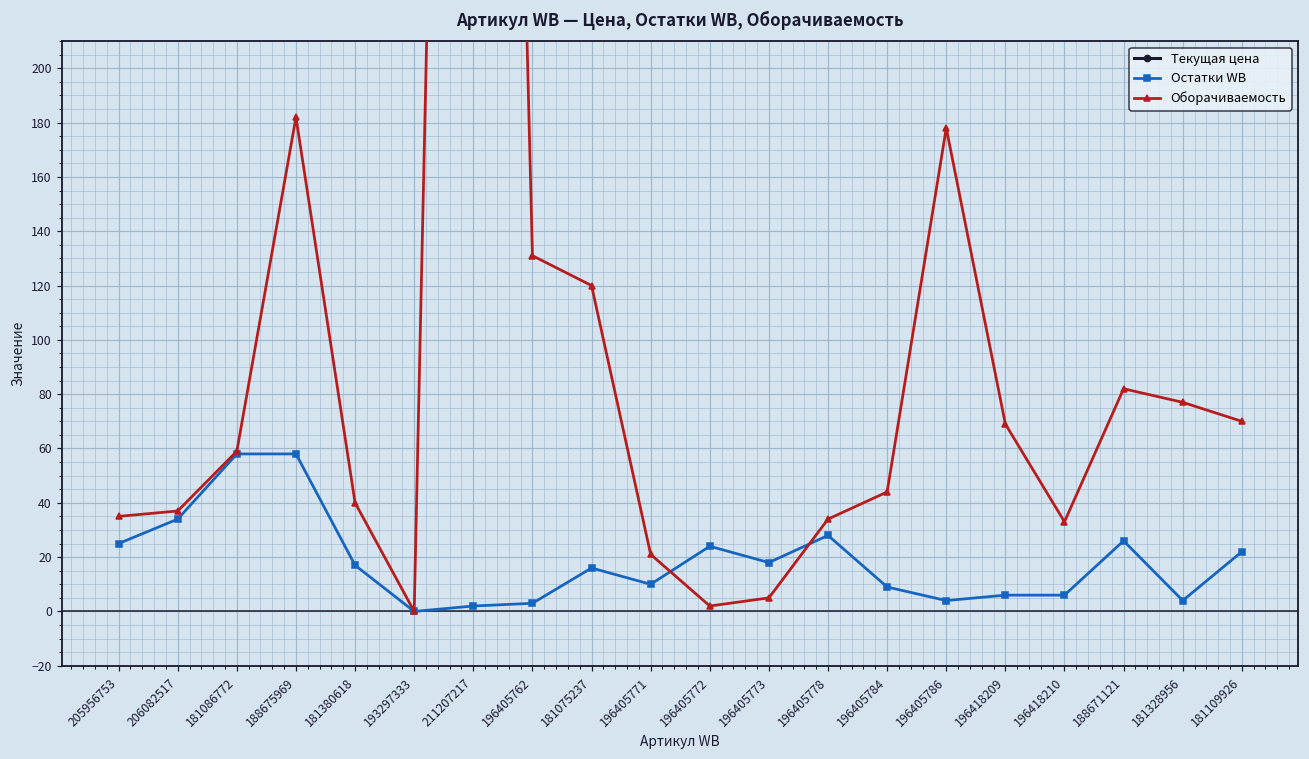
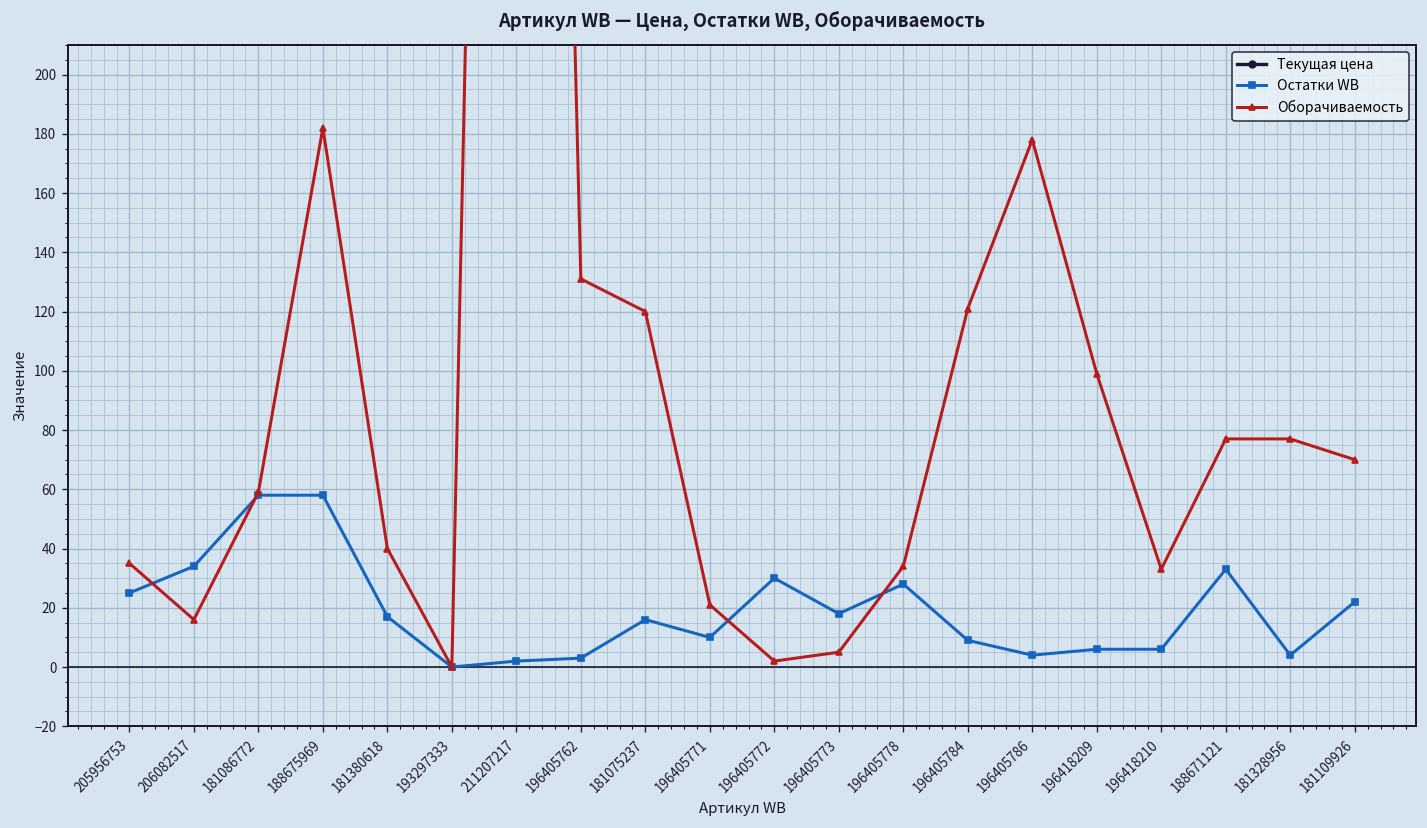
  {
    "Остатки WB": {
      "205956753": 25,
      "206082517": 34,
      "188675969": 58,
      "181380618": 17,
      "211207217": 2,
      "196405762": 3,
      "181075237": 16,
      "196405771": 10,
-     "196405772": 24,
+     "196405772": 30,
      "196405773": 18,
      "196405778": 28,
      "196405784": 9,
      "196405786": 4,
      "196418209": 6,
      "196418210": 6,
-     "188671121": 26,
+     "188671121": 33,
      "181328956": 4,
      "181109926": 22
    },
    "Оборачиваемость": {
      "205956753": 35,
-     "206082517": 37,
+     "206082517": 16,
      "188675969": 182,
      "181380618": 40,
      "196405762": 131,
      "181075237": 120,
      "196405771": 21,
      "196405772": 2,
      "196405773": 5,
      "196405778": 34,
-     "196405784": 44,
+     "196405784": 121,
      "196405786": 178,
-     "196418209": 69,
+     "196418209": 99,
      "196418210": 33,
-     "188671121": 82,
+     "188671121": 77,
      "181328956": 77,
      "181109926": 70
    }
  }
